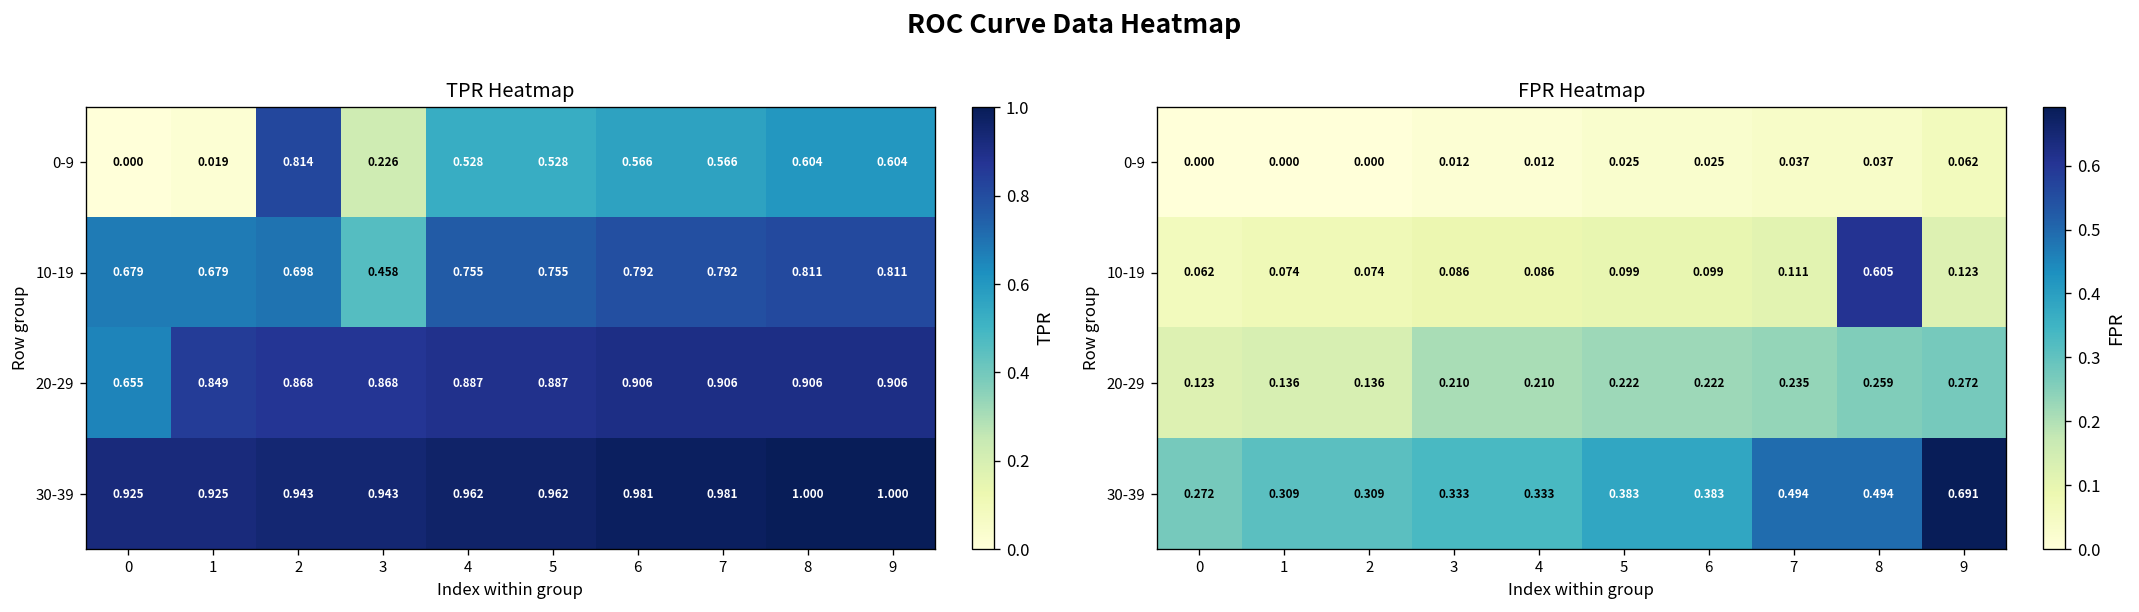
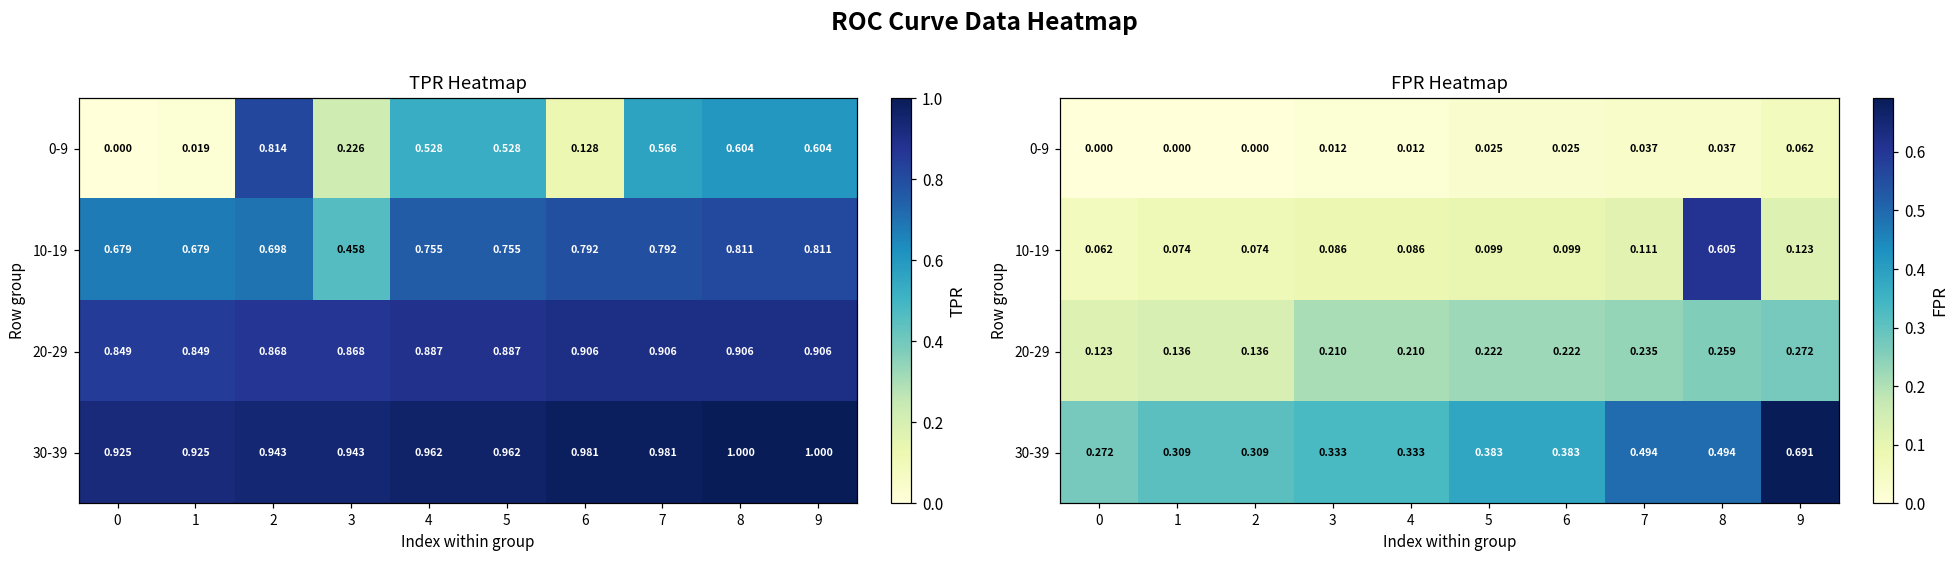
  {
    "TPR Heatmap": {
      "0-9": {
        "0": 0.000,
        "1": 0.019,
        "2": 0.814,
        "3": 0.226,
        "4": 0.528,
        "5": 0.528,
-       "6": 0.566,
+       "6": 0.128,
        "7": 0.566,
        "8": 0.604,
        "9": 0.604
      },
      "10-19": {
        "0": 0.679,
        "1": 0.679,
        "2": 0.698,
        "3": 0.458,
        "4": 0.755,
        "5": 0.755,
        "6": 0.792,
        "7": 0.792,
        "8": 0.811,
        "9": 0.811
      },
      "20-29": {
-       "0": 0.655,
+       "0": 0.849,
        "1": 0.849,
        "2": 0.868,
        "3": 0.868,
        "4": 0.887,
        "5": 0.887,
        "6": 0.906,
        "7": 0.906,
        "8": 0.906,
        "9": 0.906
      },
      "30-39": {
        "0": 0.925,
        "1": 0.925,
        "2": 0.943,
        "3": 0.943,
        "4": 0.962,
        "5": 0.962,
        "6": 0.981,
        "7": 0.981,
        "8": 1.000,
        "9": 1.000
      }
    },
    "FPR Heatmap": {
      "0-9": {
        "0": 0.000,
        "1": 0.000,
        "2": 0.000,
        "3": 0.012,
        "4": 0.012,
        "5": 0.025,
        "6": 0.025,
        "7": 0.037,
        "8": 0.037,
        "9": 0.062
      },
      "10-19": {
        "0": 0.062,
        "1": 0.074,
        "2": 0.074,
        "3": 0.086,
        "4": 0.086,
        "5": 0.099,
        "6": 0.099,
        "7": 0.111,
        "8": 0.605,
        "9": 0.123
      },
      "20-29": {
        "0": 0.123,
        "1": 0.136,
        "2": 0.136,
        "3": 0.210,
        "4": 0.210,
        "5": 0.222,
        "6": 0.222,
        "7": 0.235,
        "8": 0.259,
        "9": 0.272
      },
      "30-39": {
        "0": 0.272,
        "1": 0.309,
        "2": 0.309,
        "3": 0.333,
        "4": 0.333,
        "5": 0.383,
        "6": 0.383,
        "7": 0.494,
        "8": 0.494,
        "9": 0.691
      }
    }
  }
